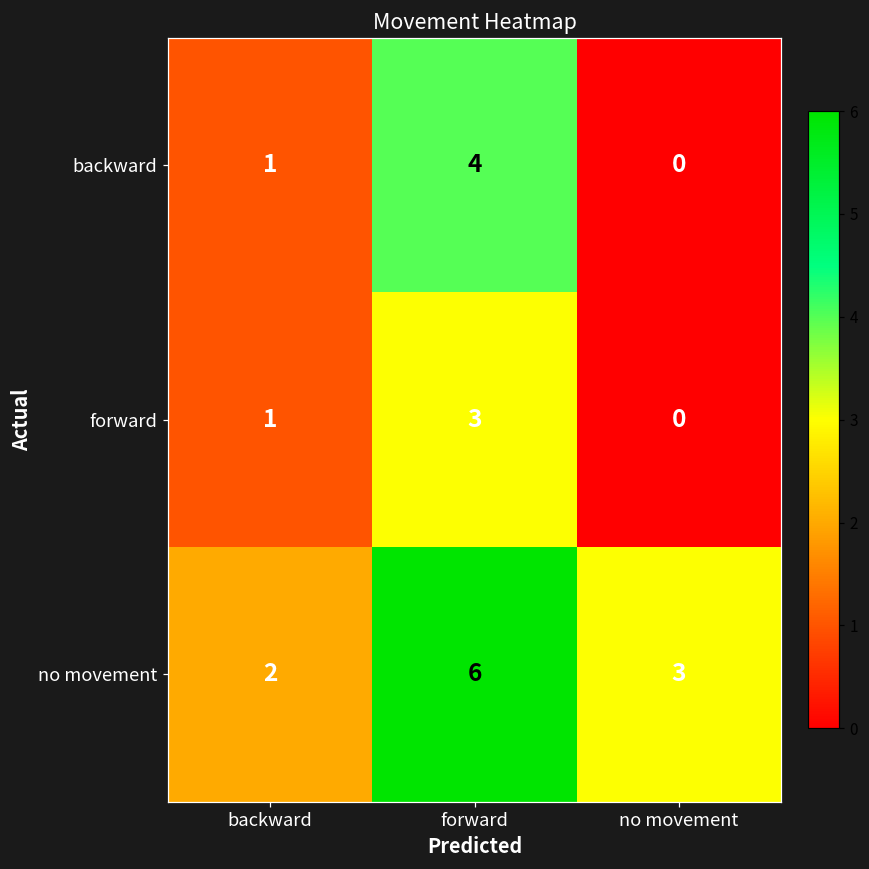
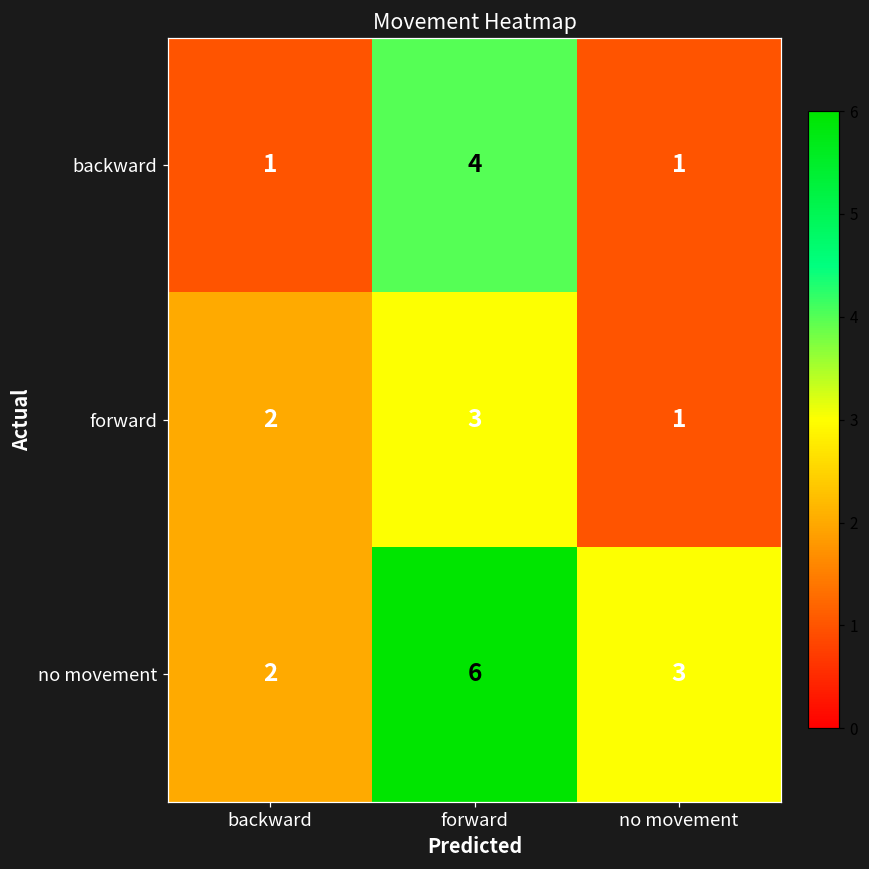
  {
    "backward": {
      "backward": 1,
      "forward": 4,
-     "no movement": 0
+     "no movement": 1
    },
    "forward": {
-     "backward": 1,
+     "backward": 2,
      "forward": 3,
-     "no movement": 0
+     "no movement": 1
    },
    "no movement": {
      "backward": 2,
      "forward": 6,
      "no movement": 3
    }
  }
